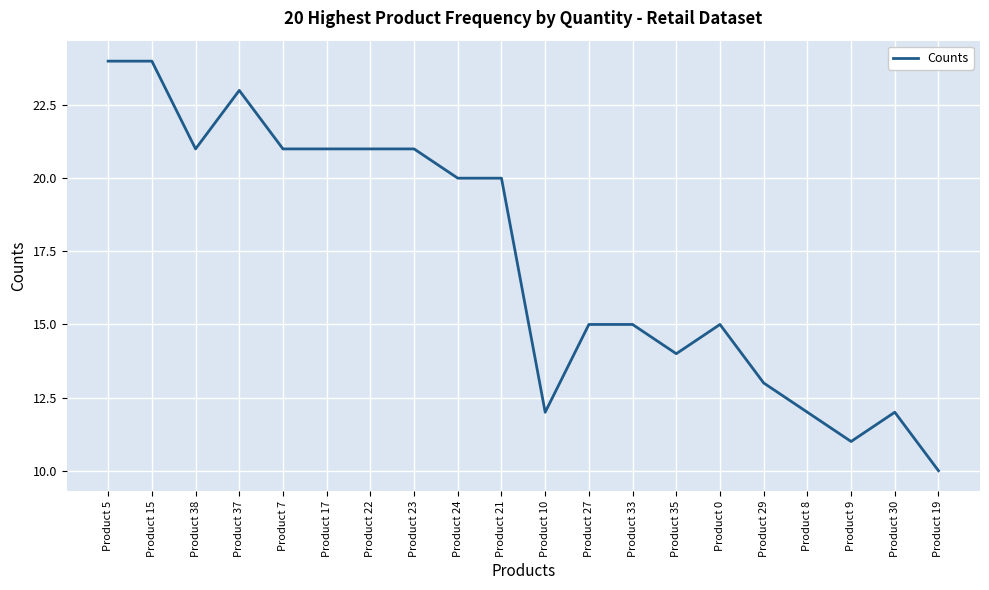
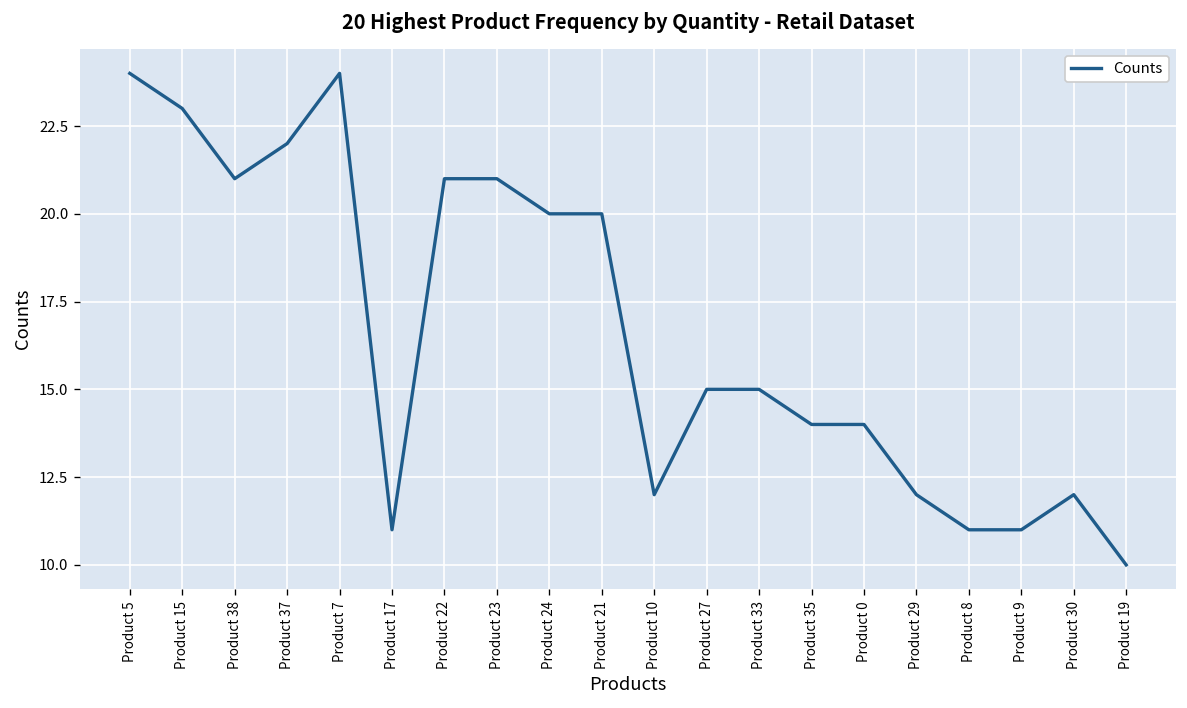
  {
    "Product 5": 24,
-   "Product 15": 24,
+   "Product 15": 23,
    "Product 38": 21,
-   "Product 37": 23,
-   "Product 7": 21,
-   "Product 17": 21,
+   "Product 37": 22,
+   "Product 7": 24,
+   "Product 17": 11,
    "Product 22": 21,
    "Product 23": 21,
    "Product 24": 20,
    "Product 21": 20,
    "Product 10": 12,
    "Product 27": 15,
    "Product 33": 15,
    "Product 35": 14,
-   "Product 0": 15,
-   "Product 29": 13,
-   "Product 8": 12,
+   "Product 0": 14,
+   "Product 29": 12,
+   "Product 8": 11,
    "Product 9": 11,
    "Product 30": 12,
    "Product 19": 10
  }
